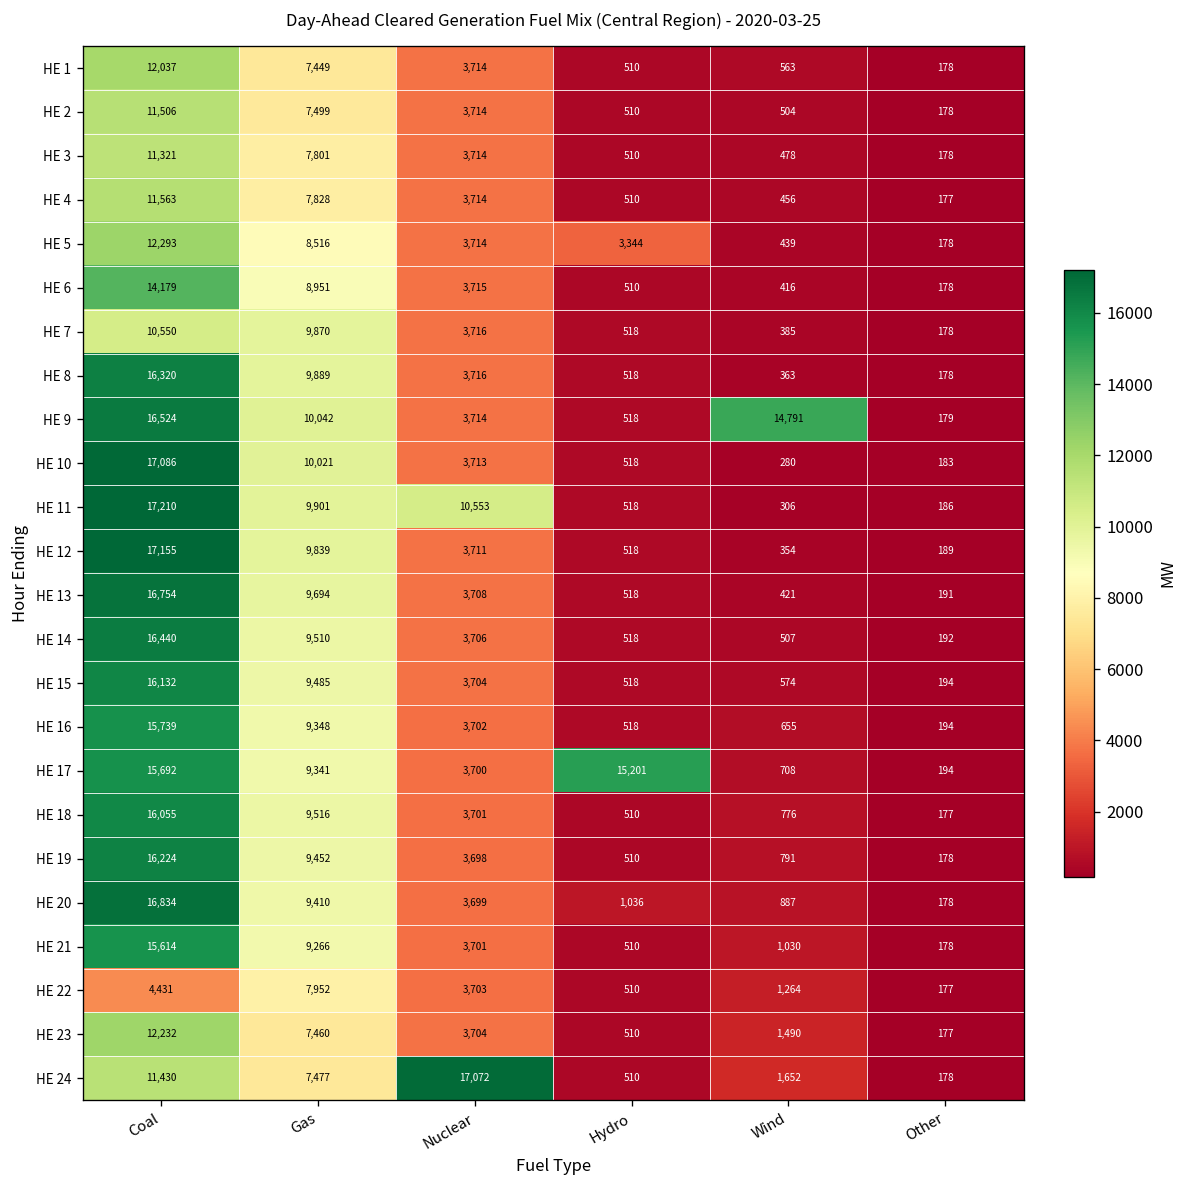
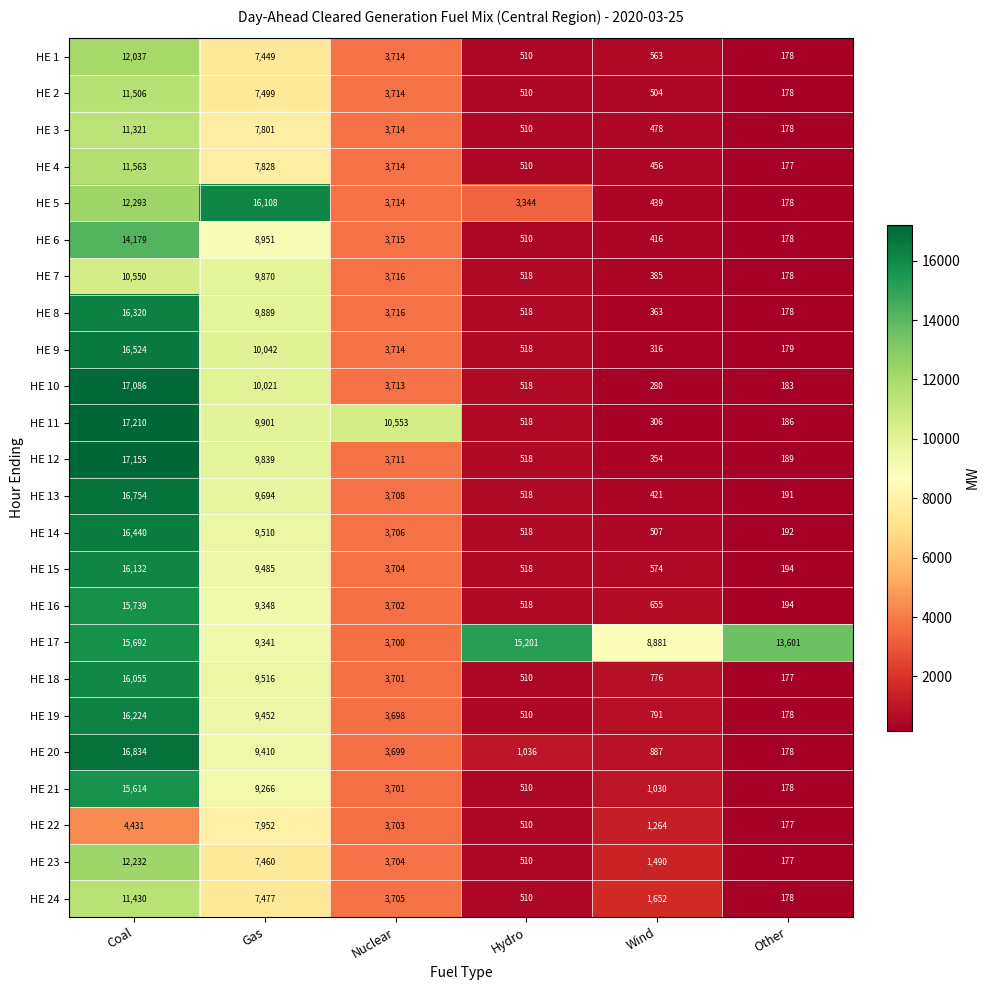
  {
    "HE 1": {
      "Coal": "12,037",
      "Gas": "7,449",
      "Nuclear": "3,714",
      "Hydro": "510",
      "Wind": "563",
      "Other": "178"
    },
    "HE 2": {
      "Coal": "11,506",
      "Gas": "7,499",
      "Nuclear": "3,714",
      "Hydro": "510",
      "Wind": "504",
      "Other": "178"
    },
    "HE 3": {
      "Coal": "11,321",
      "Gas": "7,801",
      "Nuclear": "3,714",
      "Hydro": "510",
      "Wind": "478",
      "Other": "178"
    },
    "HE 4": {
      "Coal": "11,563",
      "Gas": "7,828",
      "Nuclear": "3,714",
      "Hydro": "510",
      "Wind": "456",
      "Other": "177"
    },
    "HE 5": {
      "Coal": "12,293",
-     "Gas": "8,516",
+     "Gas": "16,108",
      "Nuclear": "3,714",
      "Hydro": "3,344",
      "Wind": "439",
      "Other": "178"
    },
    "HE 6": {
      "Coal": "14,179",
      "Gas": "8,951",
      "Nuclear": "3,715",
      "Hydro": "510",
      "Wind": "416",
      "Other": "178"
    },
    "HE 7": {
      "Coal": "10,550",
      "Gas": "9,870",
      "Nuclear": "3,716",
      "Hydro": "518",
      "Wind": "385",
      "Other": "178"
    },
    "HE 8": {
      "Coal": "16,320",
      "Gas": "9,889",
      "Nuclear": "3,716",
      "Hydro": "518",
      "Wind": "363",
      "Other": "178"
    },
    "HE 9": {
      "Coal": "16,524",
      "Gas": "10,042",
      "Nuclear": "3,714",
      "Hydro": "518",
-     "Wind": "14,791",
+     "Wind": "316",
      "Other": "179"
    },
    "HE 10": {
      "Coal": "17,086",
      "Gas": "10,021",
      "Nuclear": "3,713",
      "Hydro": "518",
      "Wind": "280",
      "Other": "183"
    },
    "HE 11": {
      "Coal": "17,210",
      "Gas": "9,901",
      "Nuclear": "10,553",
      "Hydro": "518",
      "Wind": "306",
      "Other": "186"
    },
    "HE 12": {
      "Coal": "17,155",
      "Gas": "9,839",
      "Nuclear": "3,711",
      "Hydro": "518",
      "Wind": "354",
      "Other": "189"
    },
    "HE 13": {
      "Coal": "16,754",
      "Gas": "9,694",
      "Nuclear": "3,708",
      "Hydro": "518",
      "Wind": "421",
      "Other": "191"
    },
    "HE 14": {
      "Coal": "16,440",
      "Gas": "9,510",
      "Nuclear": "3,706",
      "Hydro": "518",
      "Wind": "507",
      "Other": "192"
    },
    "HE 15": {
      "Coal": "16,132",
      "Gas": "9,485",
      "Nuclear": "3,704",
      "Hydro": "518",
      "Wind": "574",
      "Other": "194"
    },
    "HE 16": {
      "Coal": "15,739",
      "Gas": "9,348",
      "Nuclear": "3,702",
      "Hydro": "518",
      "Wind": "655",
      "Other": "194"
    },
    "HE 17": {
      "Coal": "15,692",
      "Gas": "9,341",
      "Nuclear": "3,700",
      "Hydro": "15,201",
-     "Wind": "708",
-     "Other": "194"
+     "Wind": "8,881",
+     "Other": "13,601"
    },
    "HE 18": {
      "Coal": "16,055",
      "Gas": "9,516",
      "Nuclear": "3,701",
      "Hydro": "510",
      "Wind": "776",
      "Other": "177"
    },
    "HE 19": {
      "Coal": "16,224",
      "Gas": "9,452",
      "Nuclear": "3,698",
      "Hydro": "510",
      "Wind": "791",
      "Other": "178"
    },
    "HE 20": {
      "Coal": "16,834",
      "Gas": "9,410",
      "Nuclear": "3,699",
      "Hydro": "1,036",
      "Wind": "887",
      "Other": "178"
    },
    "HE 21": {
      "Coal": "15,614",
      "Gas": "9,266",
      "Nuclear": "3,701",
      "Hydro": "510",
      "Wind": "1,030",
      "Other": "178"
    },
    "HE 22": {
      "Coal": "4,431",
      "Gas": "7,952",
      "Nuclear": "3,703",
      "Hydro": "510",
      "Wind": "1,264",
      "Other": "177"
    },
    "HE 23": {
      "Coal": "12,232",
      "Gas": "7,460",
      "Nuclear": "3,704",
      "Hydro": "510",
      "Wind": "1,490",
      "Other": "177"
    },
    "HE 24": {
      "Coal": "11,430",
      "Gas": "7,477",
-     "Nuclear": "17,072",
+     "Nuclear": "3,705",
      "Hydro": "510",
      "Wind": "1,652",
      "Other": "178"
    }
  }
